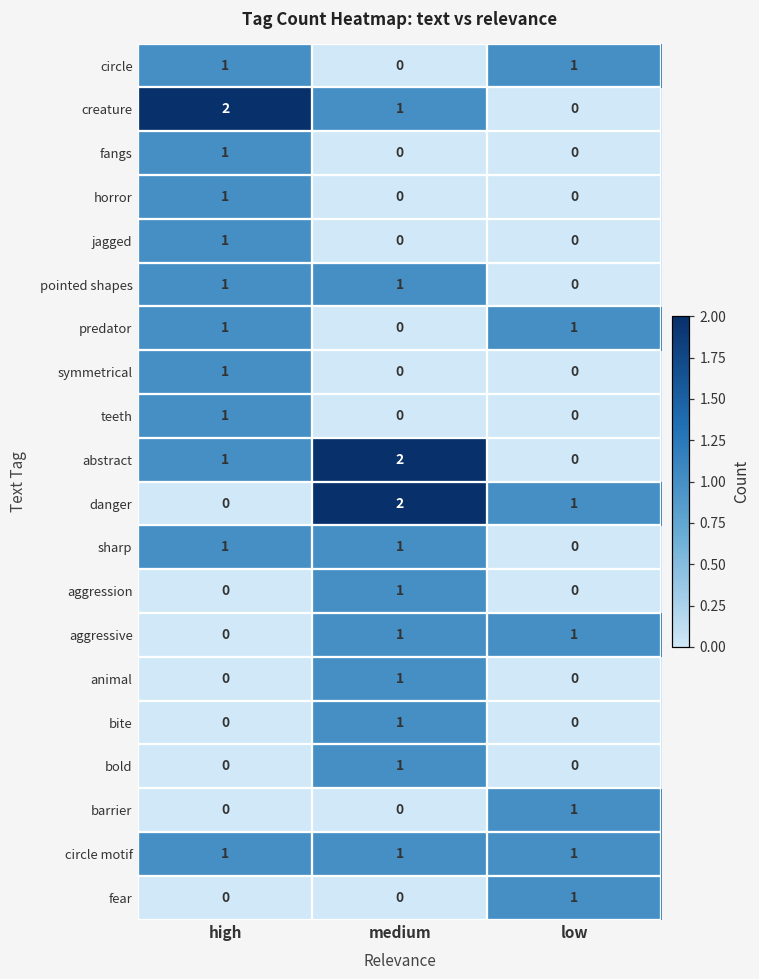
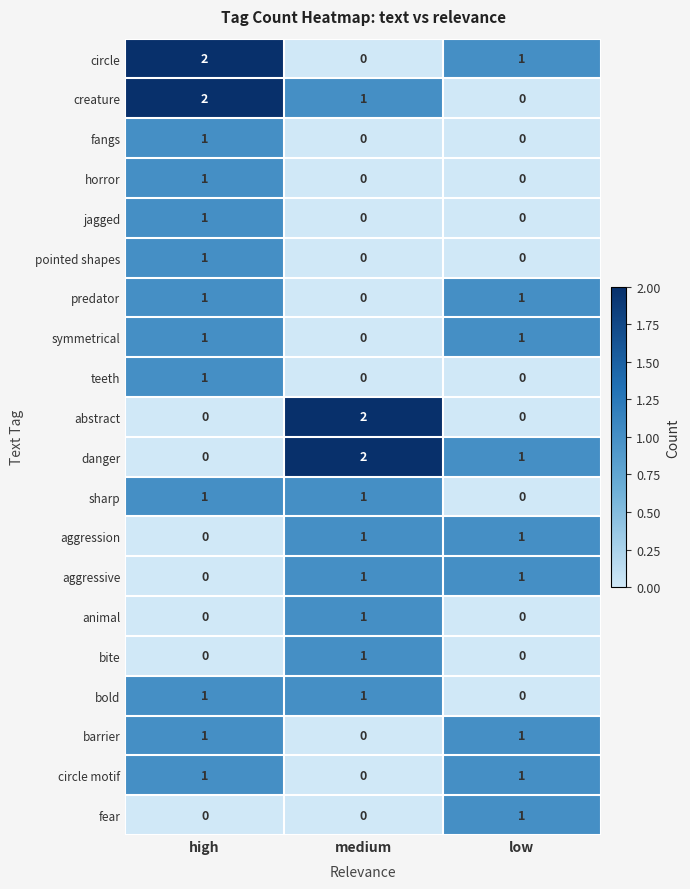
  {
    "circle": {
-     "high": 1,
+     "high": 2,
      "medium": 0,
      "low": 1
    },
    "creature": {
      "high": 2,
      "medium": 1,
      "low": 0
    },
    "fangs": {
      "high": 1,
      "medium": 0,
      "low": 0
    },
    "horror": {
      "high": 1,
      "medium": 0,
      "low": 0
    },
    "jagged": {
      "high": 1,
      "medium": 0,
      "low": 0
    },
    "pointed shapes": {
      "high": 1,
-     "medium": 1,
+     "medium": 0,
      "low": 0
    },
    "predator": {
      "high": 1,
      "medium": 0,
      "low": 1
    },
    "symmetrical": {
      "high": 1,
      "medium": 0,
-     "low": 0
+     "low": 1
    },
    "teeth": {
      "high": 1,
      "medium": 0,
      "low": 0
    },
    "abstract": {
-     "high": 1,
+     "high": 0,
      "medium": 2,
      "low": 0
    },
    "danger": {
      "high": 0,
      "medium": 2,
      "low": 1
    },
    "sharp": {
      "high": 1,
      "medium": 1,
      "low": 0
    },
    "aggression": {
      "high": 0,
      "medium": 1,
-     "low": 0
+     "low": 1
    },
    "aggressive": {
      "high": 0,
      "medium": 1,
      "low": 1
    },
    "animal": {
      "high": 0,
      "medium": 1,
      "low": 0
    },
    "bite": {
      "high": 0,
      "medium": 1,
      "low": 0
    },
    "bold": {
-     "high": 0,
+     "high": 1,
      "medium": 1,
      "low": 0
    },
    "barrier": {
-     "high": 0,
+     "high": 1,
      "medium": 0,
      "low": 1
    },
    "circle motif": {
      "high": 1,
-     "medium": 1,
+     "medium": 0,
      "low": 1
    },
    "fear": {
      "high": 0,
      "medium": 0,
      "low": 1
    }
  }
